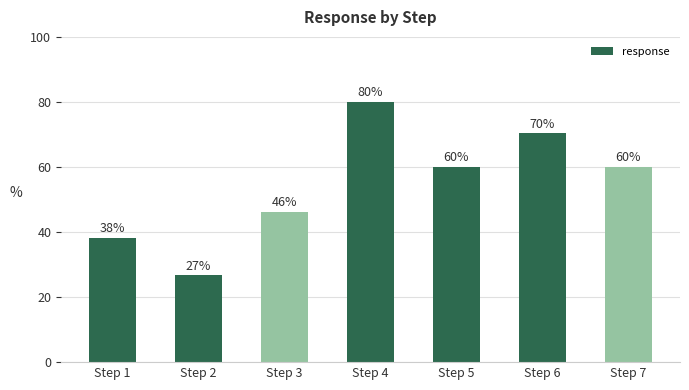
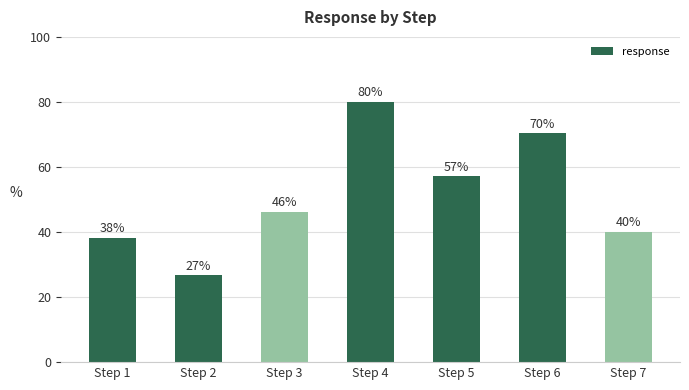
  {
    "Step 1": "38%",
    "Step 2": "27%",
    "Step 3": "46%",
    "Step 4": "80%",
-   "Step 5": "60%",
+   "Step 5": "57%",
    "Step 6": "70%",
-   "Step 7": "60%"
+   "Step 7": "40%"
  }
